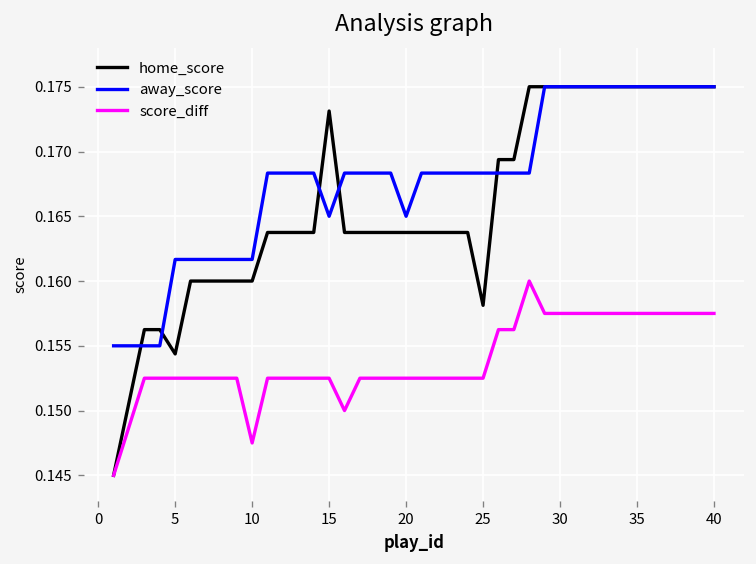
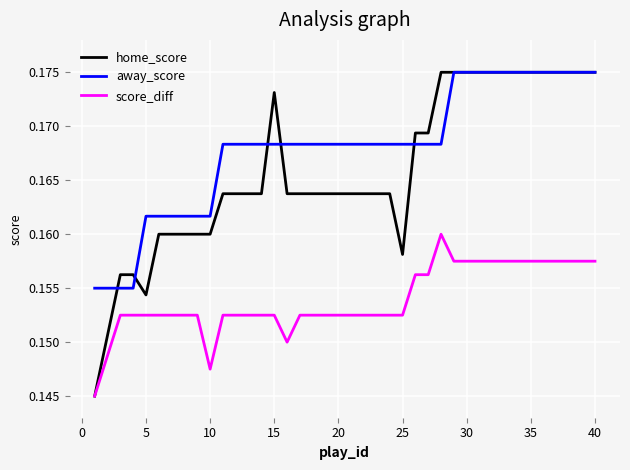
  {
    "home_score": {
      "5": 0.1544,
      "10": 0.1600,
      "15": 0.1731,
      "20": 0.1637,
      "25": 0.1581
    },
    "away_score": {
      "5": 0.1617,
      "10": 0.1617,
-     "15": 0.1650,
-     "20": 0.1650,
+     "15": 0.1683,
+     "20": 0.1683,
      "25": 0.1683
    },
    "score_diff": {
      "5": 0.1525,
      "10": 0.1475,
      "15": 0.1525,
      "20": 0.1525,
      "25": 0.1525,
      "30": 0.1575,
      "35": 0.1575,
      "40": 0.1575
    }
  }
